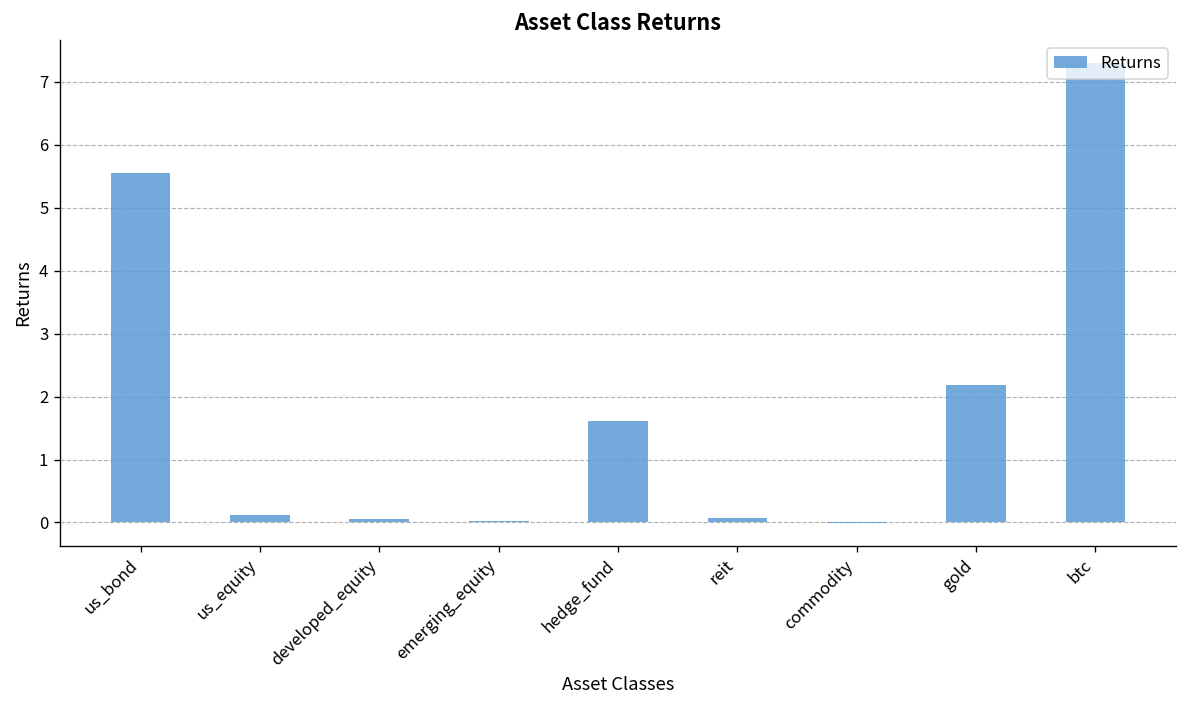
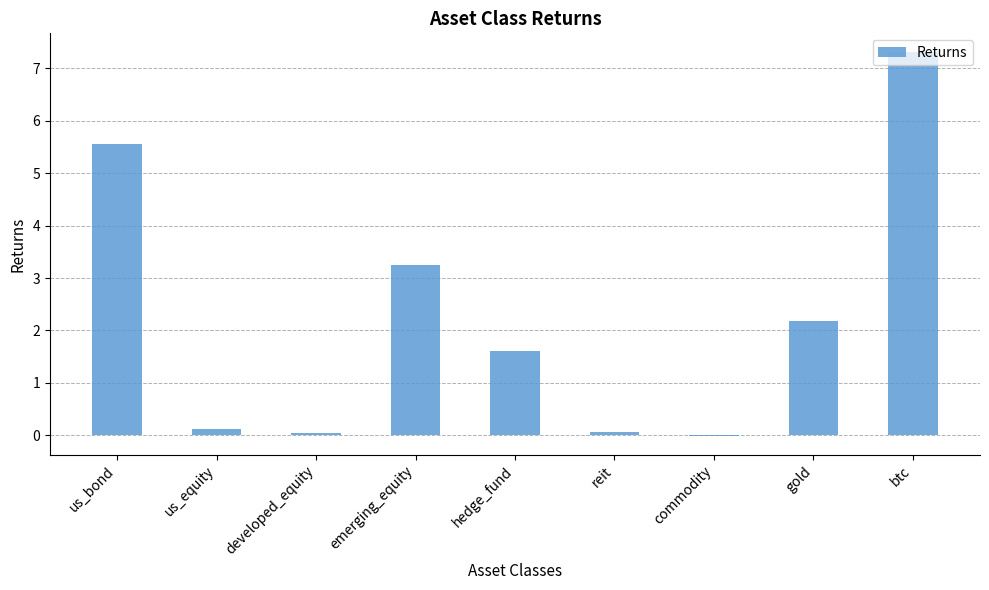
  {
    "us_bond": 5.6,
    "us_equity": 0.1,
    "developed_equity": 0.1,
-   "emerging_equity": 0.0,
+   "emerging_equity": 3.3,
    "hedge_fund": 1.6,
    "reit": 0.1,
    "gold": 2.2
  }
